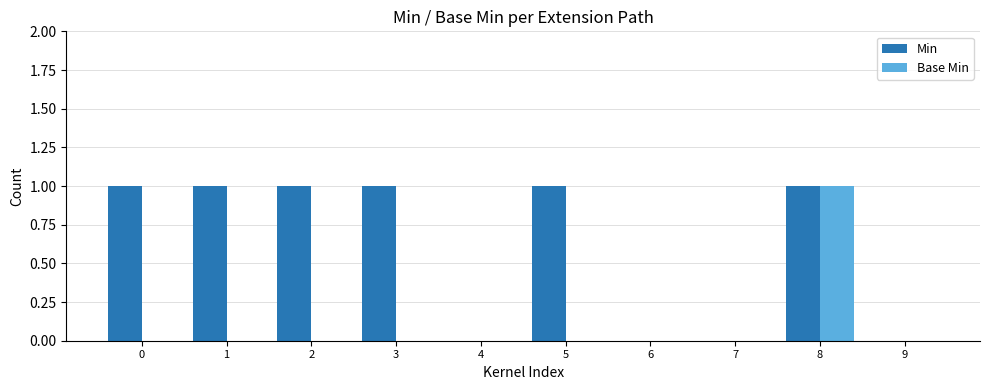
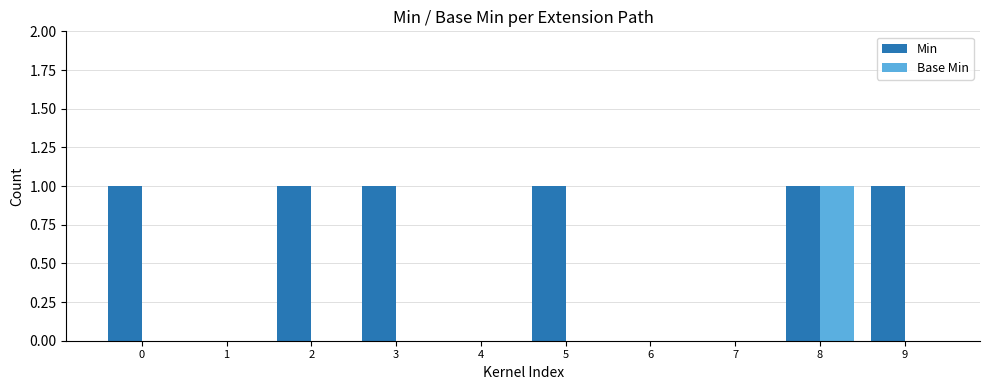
  {
    "Min": {
      "0": 1,
-     "1": 1,
+     "1": 0,
      "2": 1,
      "3": 1,
      "4": 0,
      "5": 1,
      "6": 0,
      "7": 0,
      "8": 1,
-     "9": 0
+     "9": 1
    },
    "Base Min": {
      "0": 0,
      "1": 0,
      "2": 0,
      "3": 0,
      "4": 0,
      "5": 0,
      "6": 0,
      "7": 0,
      "8": 1,
      "9": 0
    }
  }
